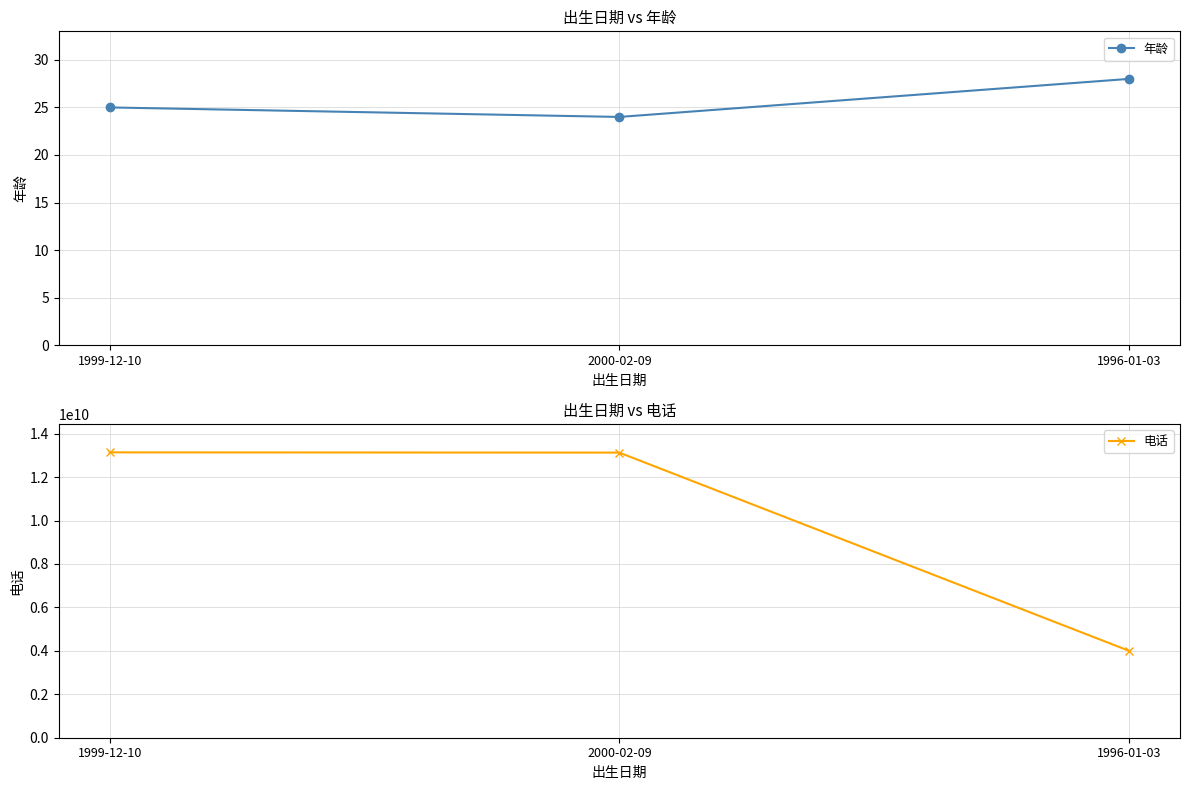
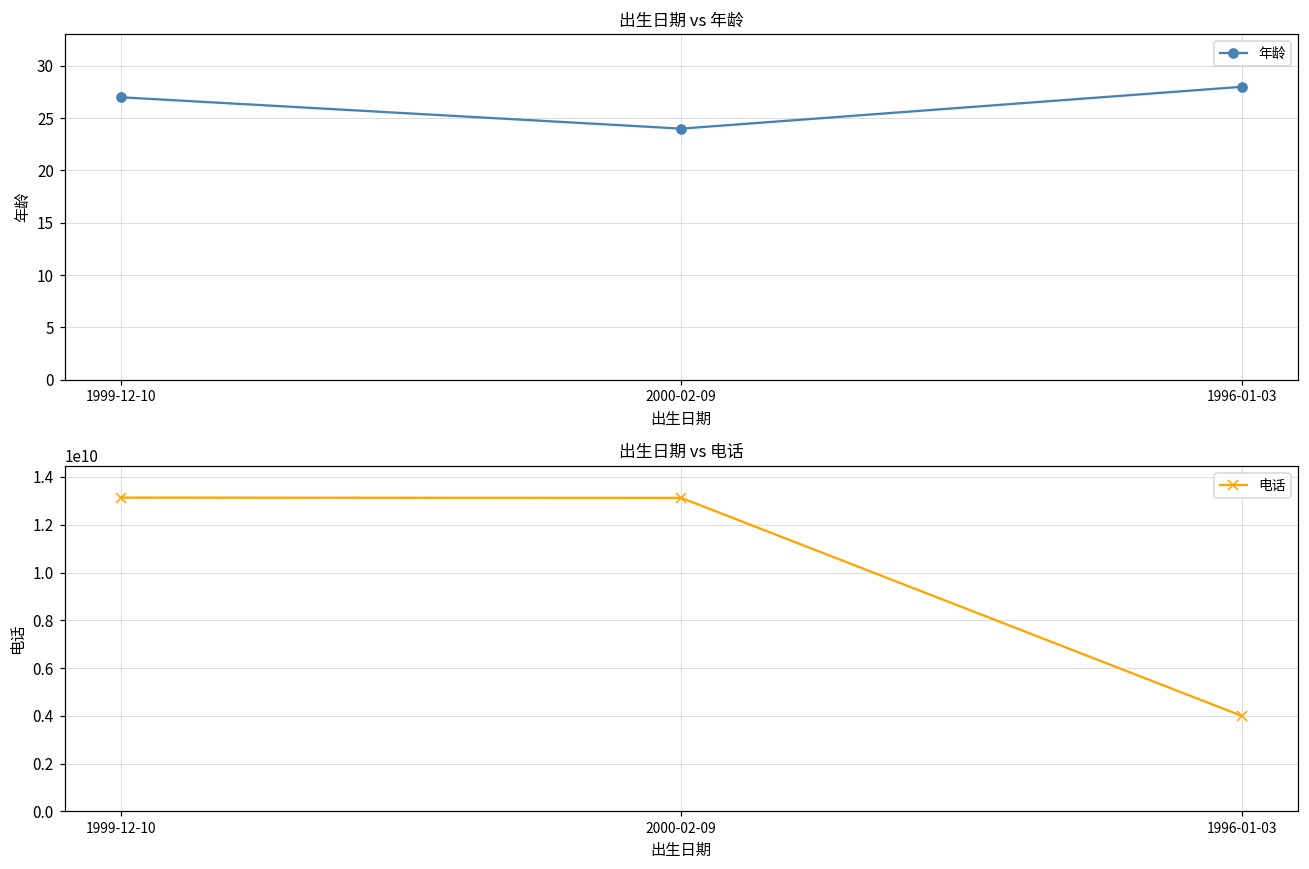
  {
    "出生日期 vs 年龄": {
-     "1999-12-10": 25,
+     "1999-12-10": 27,
      "2000-02-09": 24,
      "1996-01-03": 28
    },
    "出生日期 vs 电话": {
      "1999-12-10": 13100000000,
      "2000-02-09": 13100000000,
      "1996-01-03": 4000000000
    }
  }
